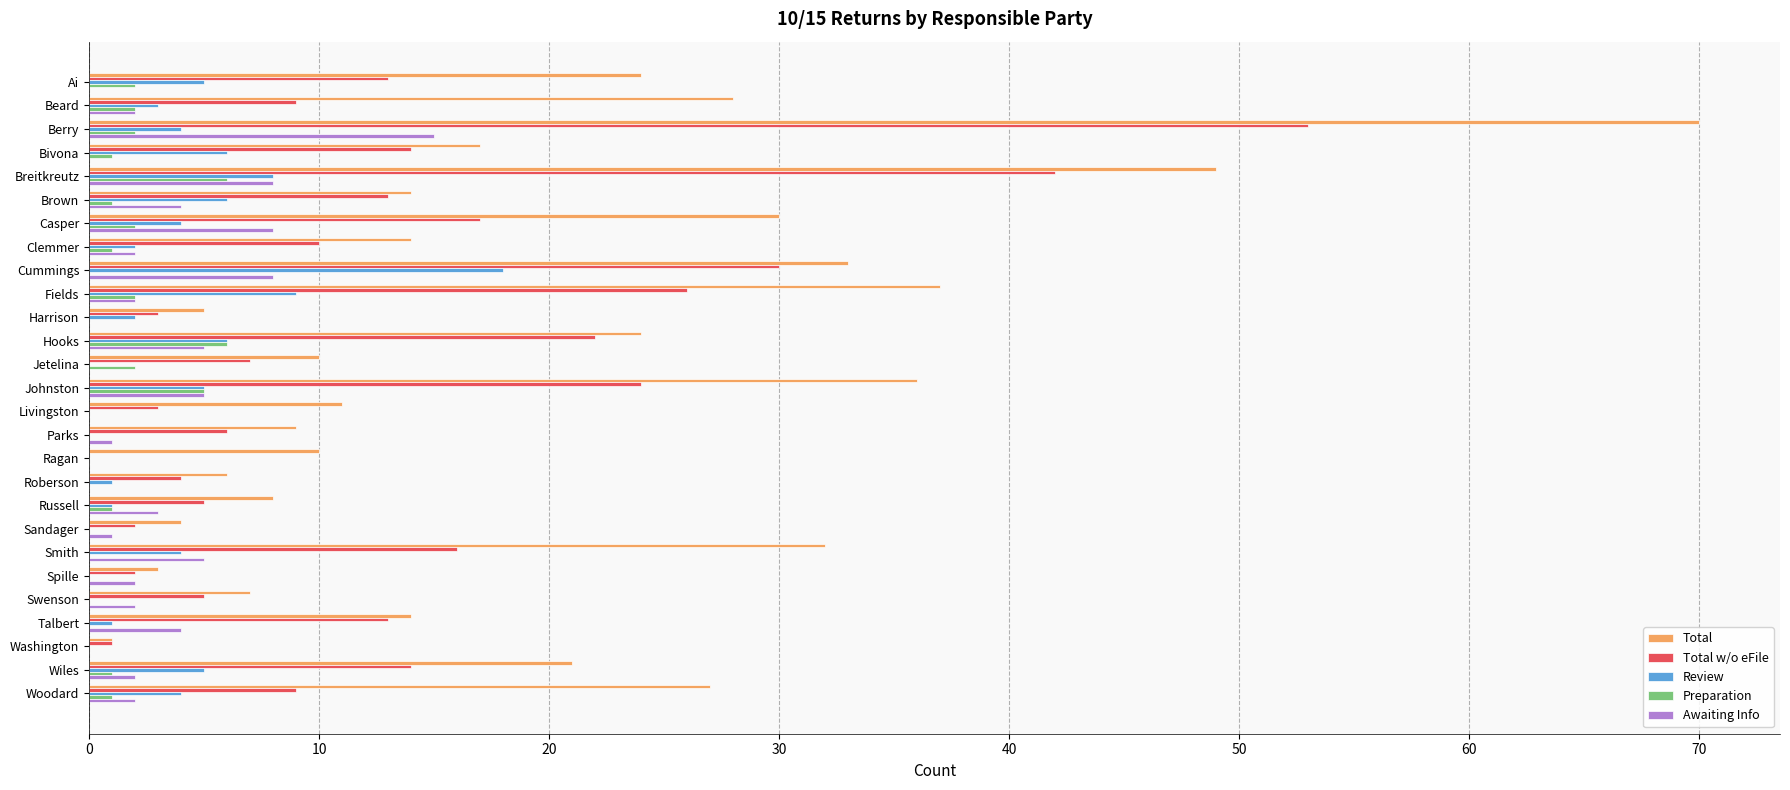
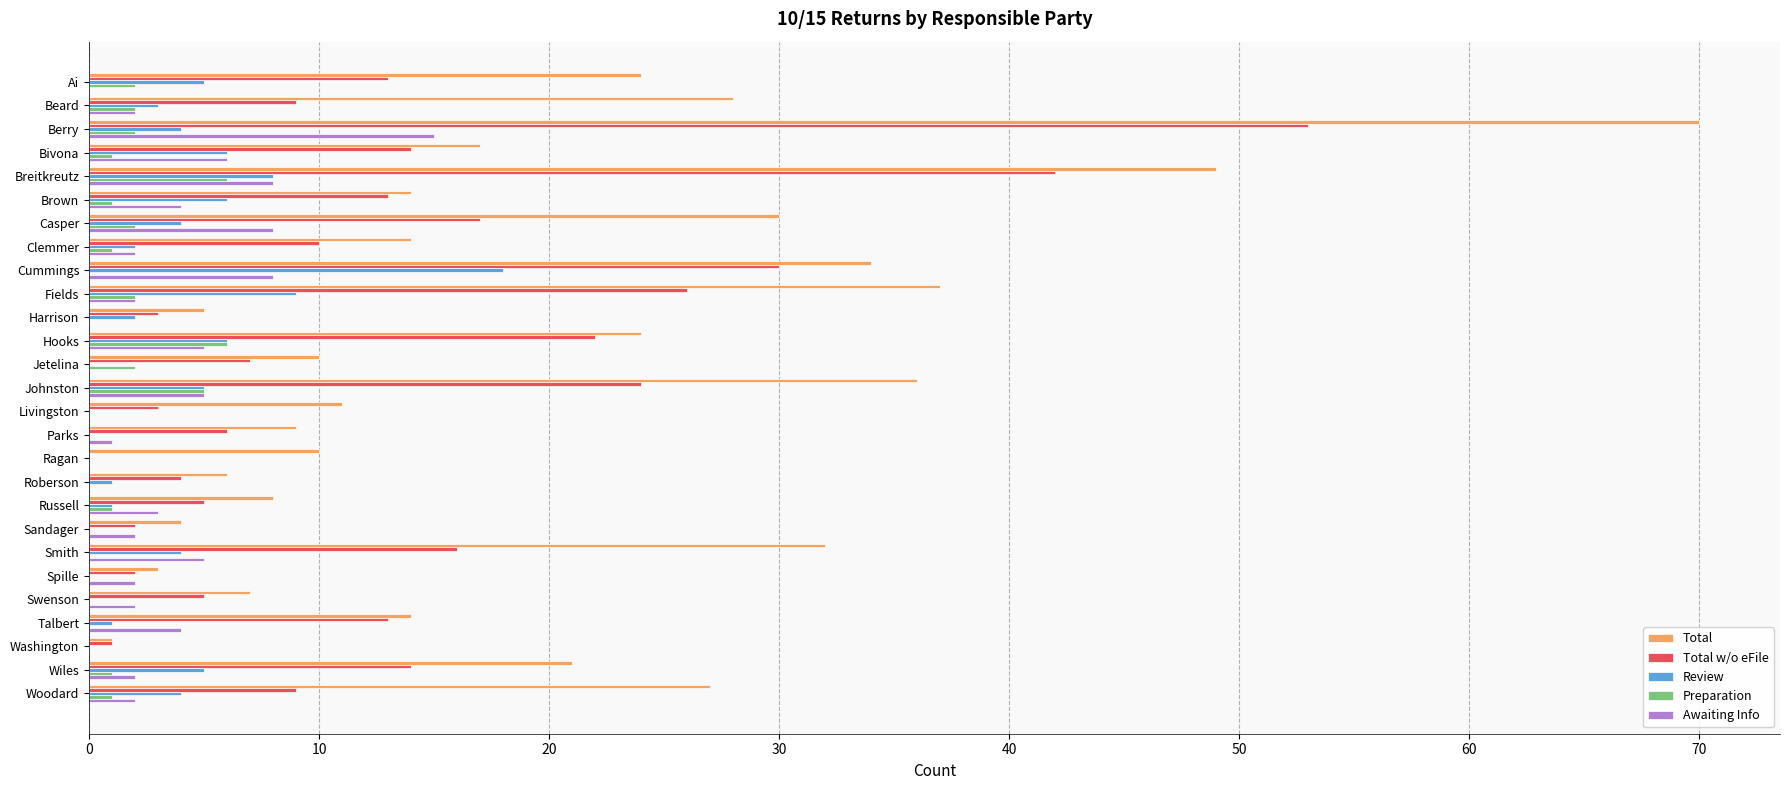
  {
    "Total": {
      "Ai": 24,
      "Beard": 28,
      "Berry": 70,
      "Bivona": 17,
      "Breitkreutz": 49,
      "Brown": 14,
      "Casper": 30,
      "Clemmer": 14,
-     "Cummings": 33,
+     "Cummings": 34,
      "Fields": 37,
      "Harrison": 5,
      "Hooks": 24,
      "Jetelina": 10,
      "Johnston": 36,
      "Livingston": 11,
      "Parks": 9,
      "Ragan": 10,
      "Roberson": 6,
      "Russell": 8,
      "Sandager": 4,
      "Smith": 32,
      "Spille": 3,
      "Swenson": 7,
      "Talbert": 14,
      "Washington": 1,
      "Wiles": 21,
      "Woodard": 27
    },
    "Total w/o eFile": {
      "Ai": 13,
      "Beard": 9,
      "Berry": 53,
      "Bivona": 14,
      "Breitkreutz": 42,
      "Brown": 13,
      "Casper": 17,
      "Clemmer": 10,
      "Cummings": 30,
      "Fields": 26,
      "Harrison": 3,
      "Hooks": 22,
      "Jetelina": 7,
      "Johnston": 24,
      "Livingston": 3,
      "Parks": 6,
      "Ragan": 0,
      "Roberson": 4,
      "Russell": 5,
      "Sandager": 2,
      "Smith": 16,
      "Spille": 2,
      "Swenson": 5,
      "Talbert": 13,
      "Washington": 1,
      "Wiles": 14,
      "Woodard": 9
    },
    "Review": {
      "Ai": 5,
      "Beard": 3,
      "Berry": 4,
      "Bivona": 6,
      "Breitkreutz": 8,
      "Brown": 6,
      "Casper": 4,
      "Clemmer": 2,
      "Cummings": 18,
      "Fields": 9,
      "Harrison": 2,
      "Hooks": 6,
      "Jetelina": 0,
      "Johnston": 5,
      "Livingston": 0,
      "Parks": 0,
      "Ragan": 0,
      "Roberson": 1,
      "Russell": 1,
      "Sandager": 0,
      "Smith": 4,
      "Spille": 0,
      "Swenson": 0,
      "Talbert": 1,
      "Washington": 0,
      "Wiles": 5,
      "Woodard": 4
    },
    "Preparation": {
      "Ai": 2,
      "Beard": 2,
      "Berry": 2,
      "Bivona": 1,
      "Breitkreutz": 6,
      "Brown": 1,
      "Casper": 2,
      "Clemmer": 1,
      "Cummings": 0,
      "Fields": 2,
      "Harrison": 0,
      "Hooks": 6,
      "Jetelina": 2,
      "Johnston": 5,
      "Livingston": 0,
      "Parks": 0,
      "Ragan": 0,
      "Roberson": 0,
      "Russell": 1,
      "Sandager": 0,
      "Smith": 0,
      "Spille": 0,
      "Swenson": 0,
      "Talbert": 0,
      "Washington": 0,
      "Wiles": 1,
      "Woodard": 1
    },
    "Awaiting Info": {
      "Ai": 0,
      "Beard": 2,
      "Berry": 15,
-     "Bivona": 0,
+     "Bivona": 6,
      "Breitkreutz": 8,
      "Brown": 4,
      "Casper": 8,
      "Clemmer": 2,
      "Cummings": 8,
      "Fields": 2,
      "Harrison": 0,
      "Hooks": 5,
      "Jetelina": 0,
      "Johnston": 5,
      "Livingston": 0,
      "Parks": 1,
      "Ragan": 0,
      "Roberson": 0,
      "Russell": 3,
-     "Sandager": 1,
+     "Sandager": 2,
      "Smith": 5,
      "Spille": 2,
      "Swenson": 2,
      "Talbert": 4,
      "Washington": 0,
      "Wiles": 2,
      "Woodard": 2
    }
  }
